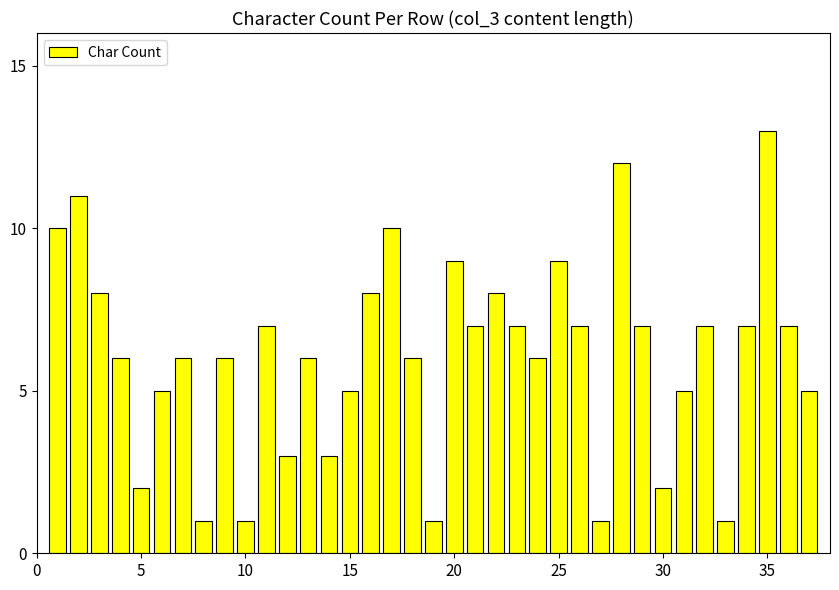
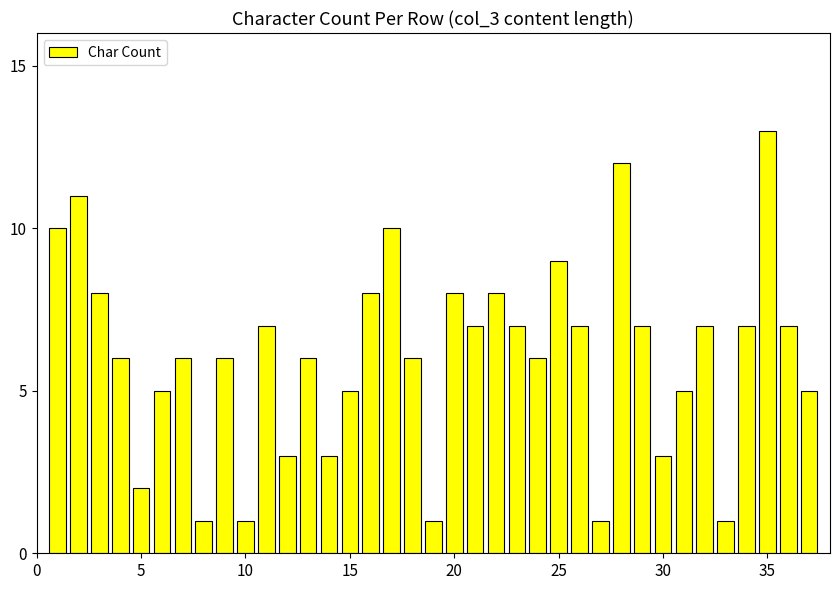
  {
    "5": 2,
    "10": 1,
    "15": 5,
-   "20": 9,
+   "20": 8,
    "25": 9,
-   "30": 2,
+   "30": 3,
    "35": 13
  }
